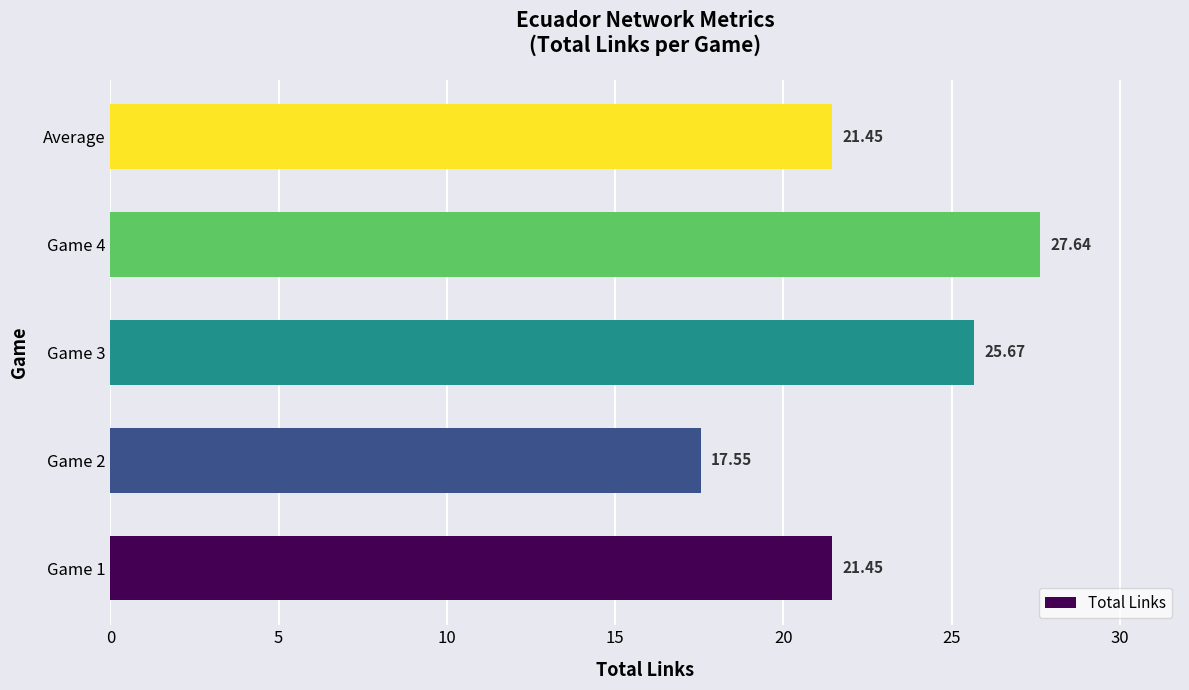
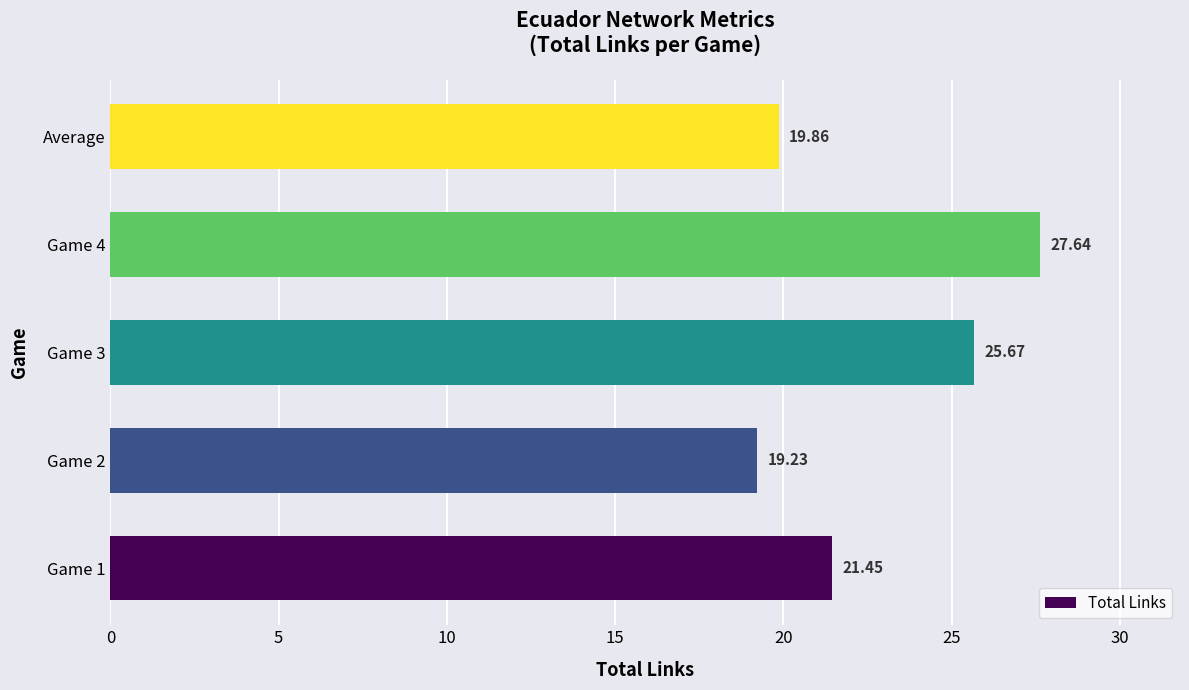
  {
-   "Average": 21.45,
+   "Average": 19.86,
    "Game 4": 27.64,
    "Game 3": 25.67,
-   "Game 2": 17.55,
+   "Game 2": 19.23,
    "Game 1": 21.45
  }
